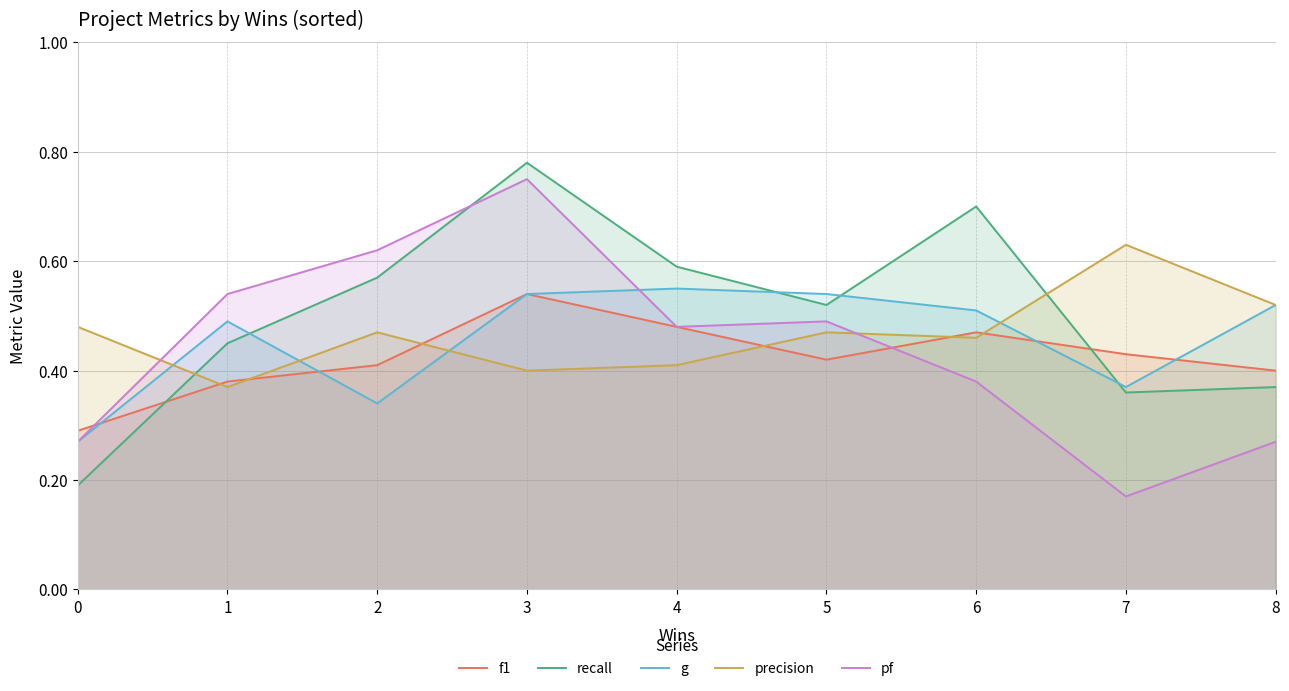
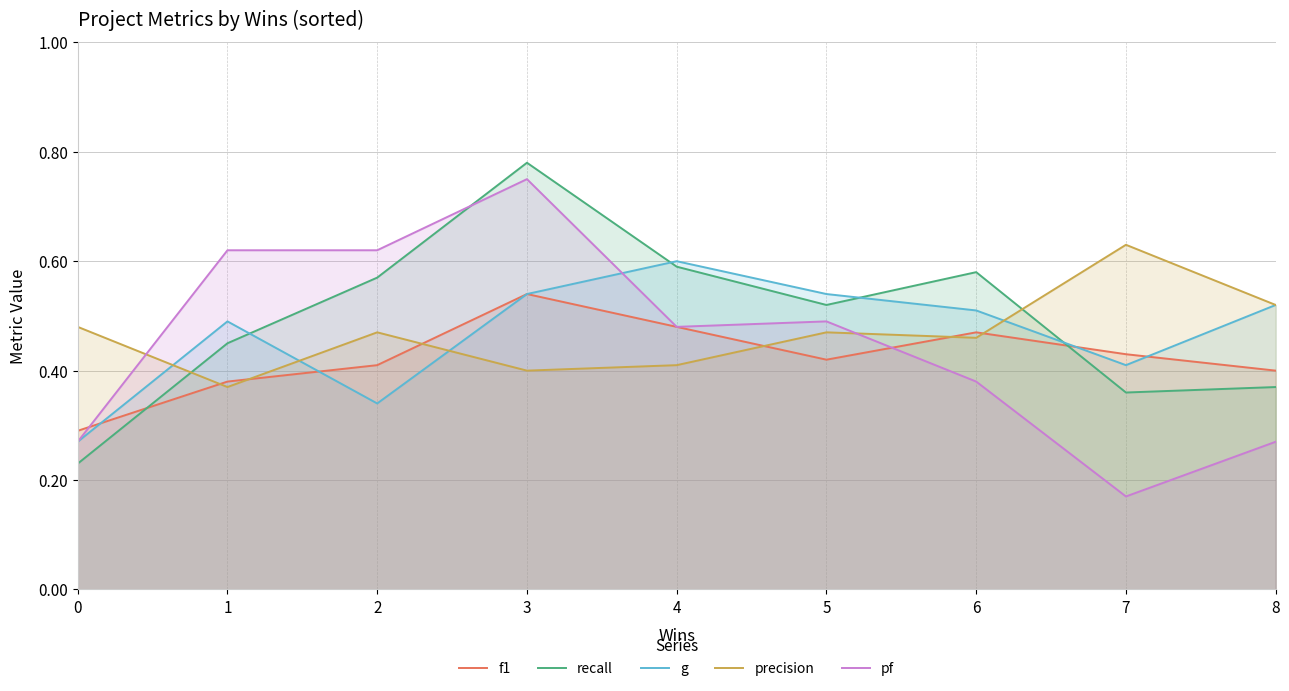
  {
    "f1": {
      "0": 0.29,
      "1": 0.38,
      "2": 0.41,
      "5": 0.42,
      "6": 0.47,
      "7": 0.43,
      "8": 0.40
    },
    "recall": {
-     "0": 0.19,
+     "0": 0.23,
      "1": 0.45,
      "2": 0.57,
      "3": 0.78,
      "4": 0.59,
      "5": 0.52,
-     "6": 0.70,
+     "6": 0.58,
      "7": 0.36,
      "8": 0.37
    },
    "g": {
      "1": 0.49,
      "2": 0.34,
-     "4": 0.55,
+     "4": 0.60,
      "5": 0.54,
      "6": 0.51,
-     "7": 0.37
+     "7": 0.41
    },
    "precision": {
      "0": 0.48,
      "1": 0.37,
      "2": 0.47,
      "3": 0.40,
      "4": 0.41,
      "5": 0.47,
      "6": 0.46,
      "7": 0.63
    },
    "pf": {
-     "1": 0.54,
+     "1": 0.62,
      "2": 0.62,
      "3": 0.75,
      "5": 0.49,
      "6": 0.38,
      "7": 0.17,
      "8": 0.27
    }
  }
